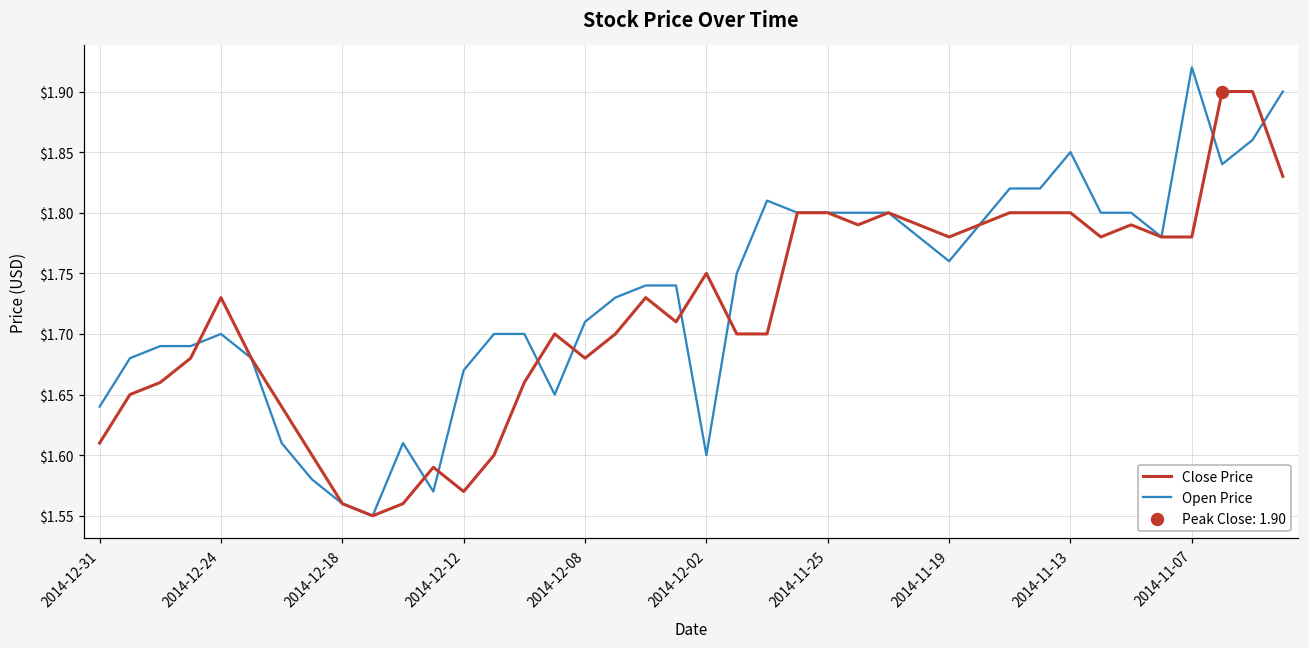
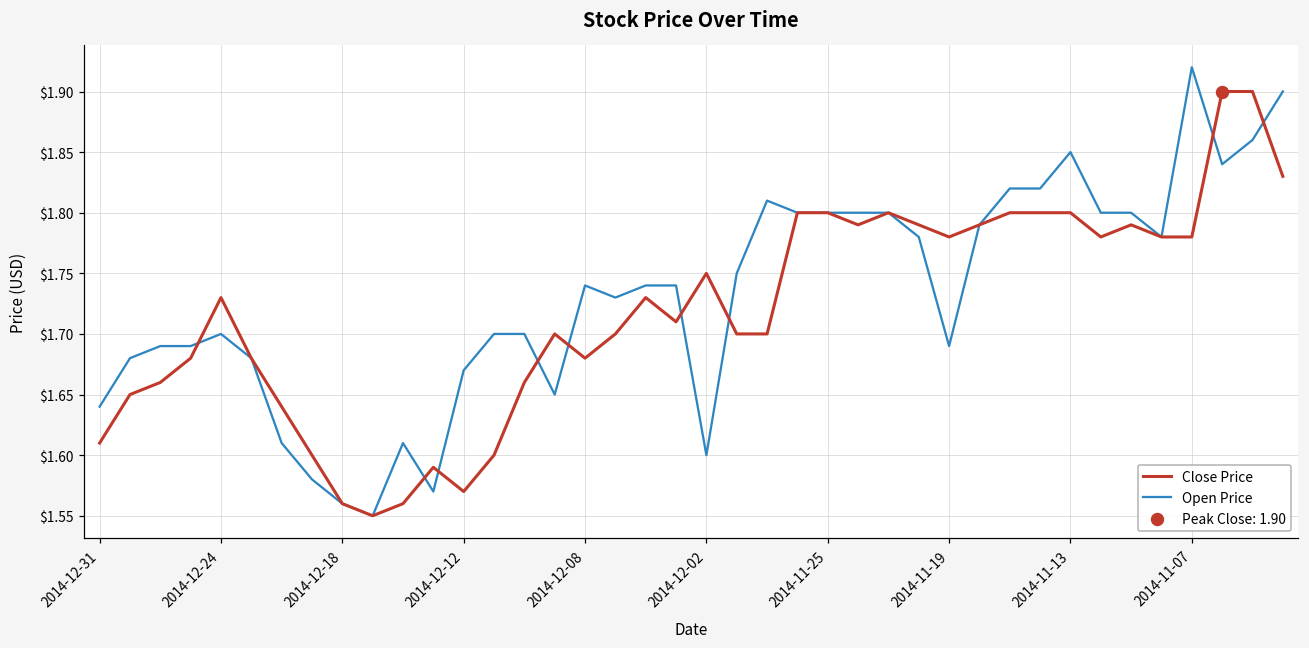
  {
    "Open Price": {
      "2014-12-31": "$1.64",
      "2014-12-24": "$1.70",
      "2014-12-12": "$1.67",
-     "2014-12-08": "$1.71",
+     "2014-12-08": "$1.74",
      "2014-12-02": "$1.60",
-     "2014-11-19": "$1.76",
+     "2014-11-19": "$1.69",
      "2014-11-13": "$1.85",
      "2014-11-07": "$1.92"
    }
  }
